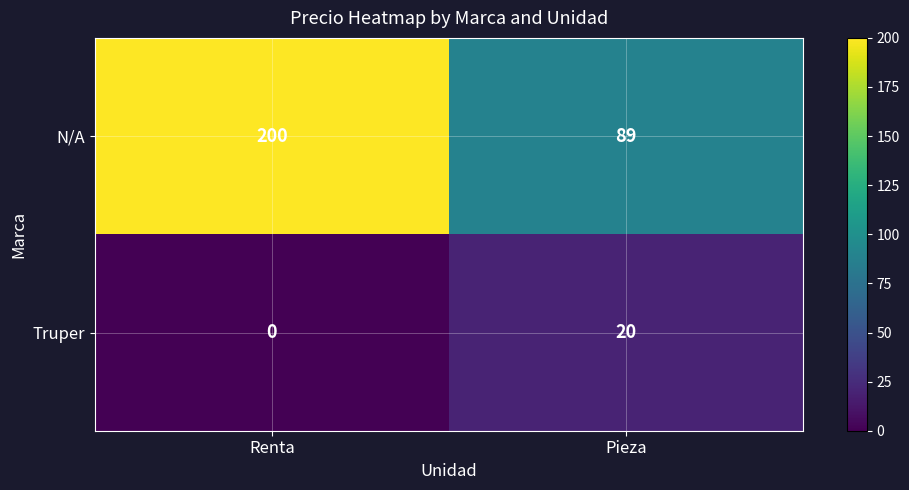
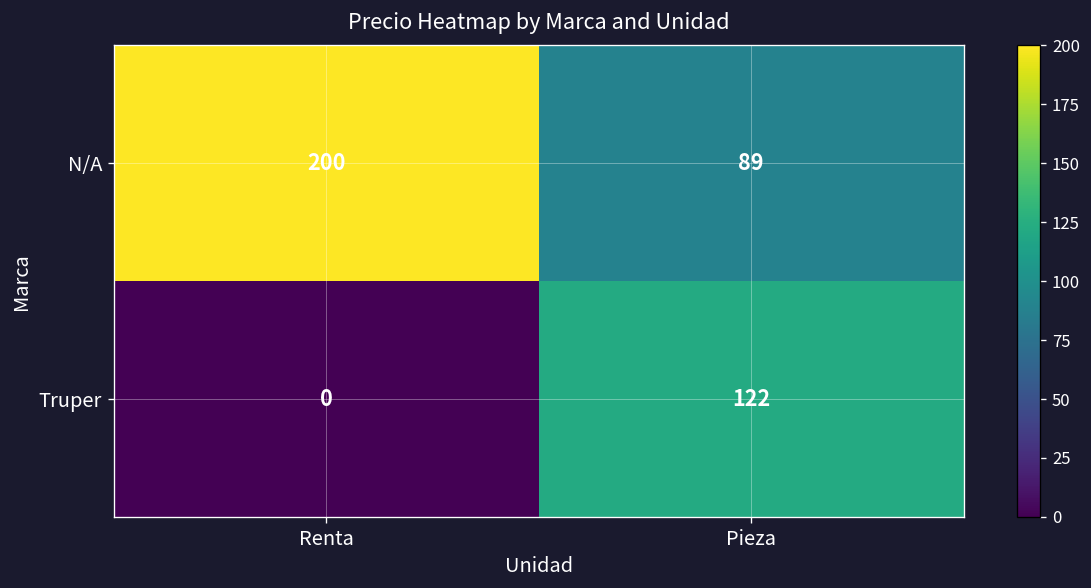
  {
    "N/A": {
      "Renta": 200,
      "Pieza": 89
    },
    "Truper": {
      "Renta": 0,
-     "Pieza": 20
+     "Pieza": 122
    }
  }
